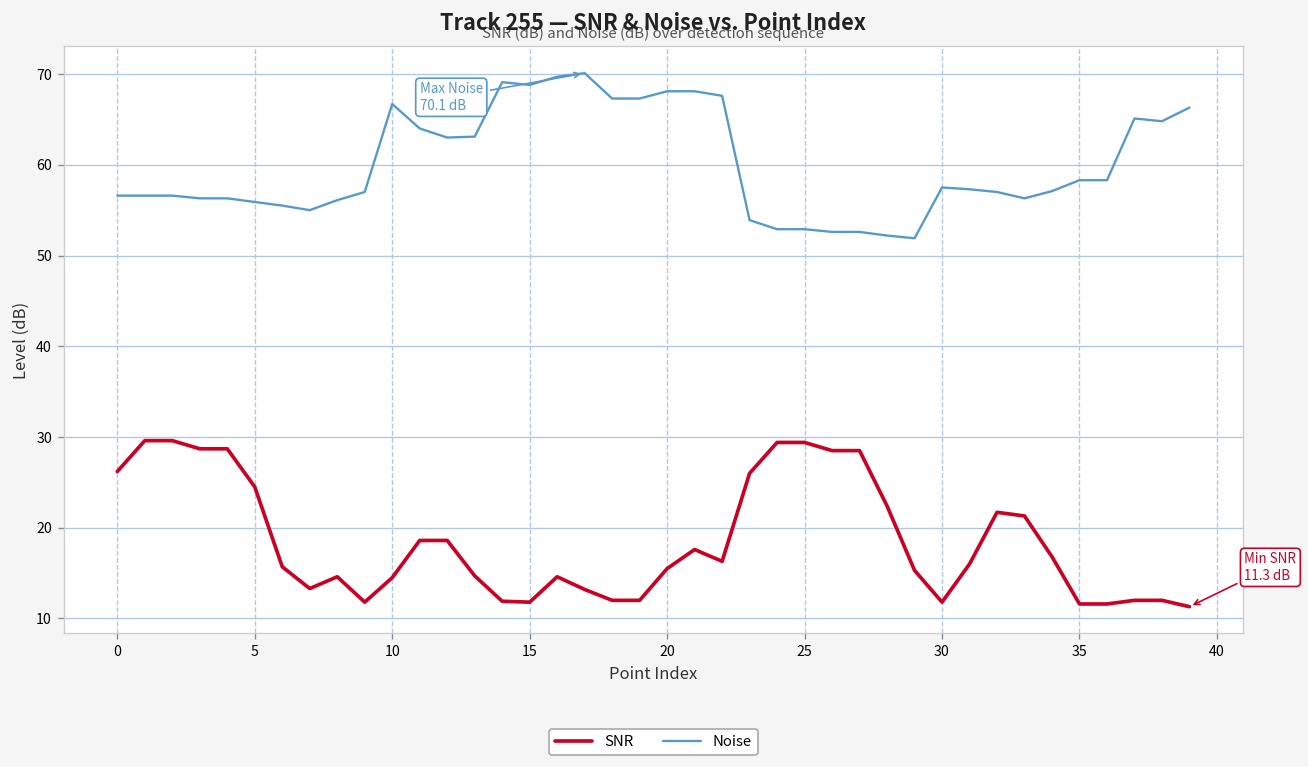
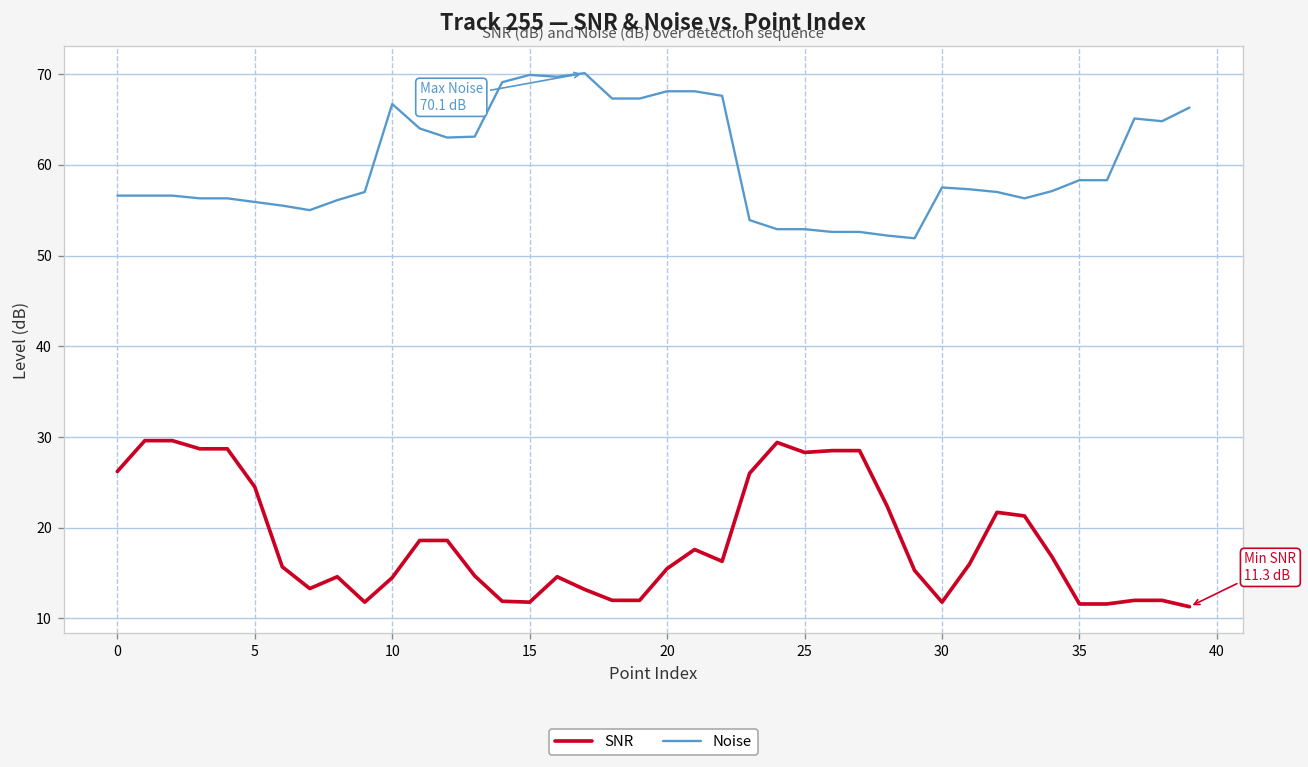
  {
    "SNR": {
      "0": 26,
      "5": 25,
      "10": 15,
      "15": 12,
      "20": 16,
-     "25": 29,
+     "25": 28,
      "30": 12,
      "35": 12
    },
    "Noise": {
      "0": 57,
      "5": 56,
      "10": 67,
-     "15": 69,
+     "15": 70,
      "20": 68,
      "25": 53,
      "30": 58,
      "35": 58
    }
  }
